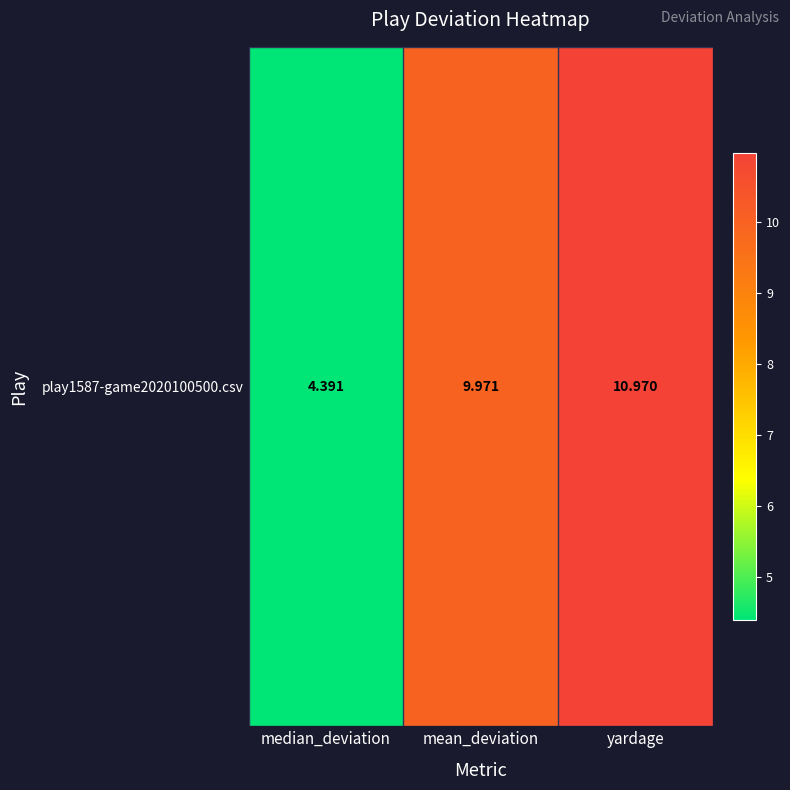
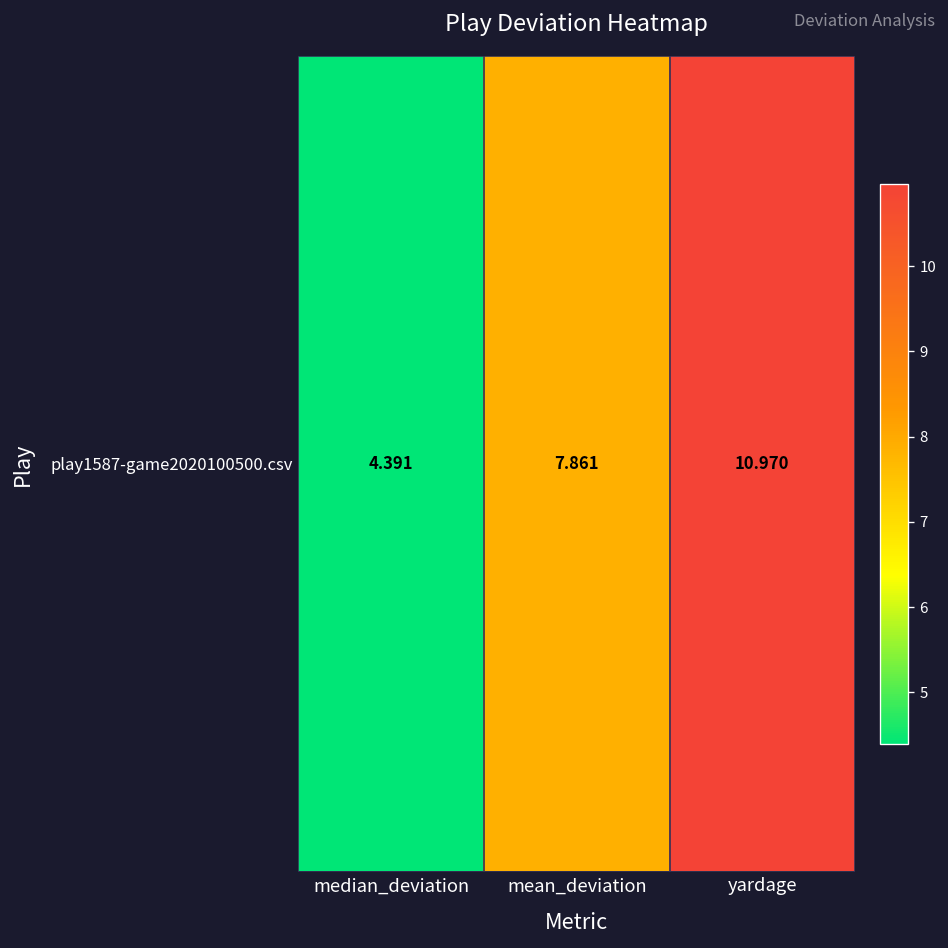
  {
    "play1587-game2020100500.csv": {
      "median_deviation": 4.391,
-     "mean_deviation": 9.971,
+     "mean_deviation": 7.861,
      "yardage": 10.970
    }
  }
